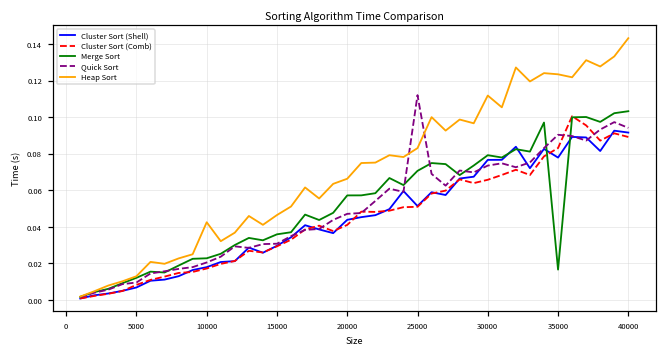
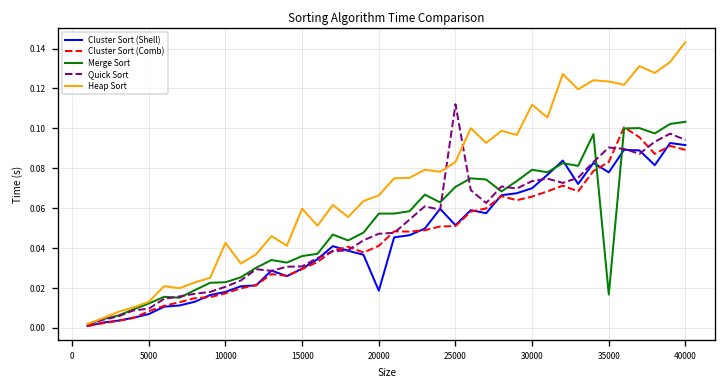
  {
    "Cluster Sort (Shell)": {
-     "20000": 0.044,
-     "30000": 0.077,
+     "20000": 0.019,
+     "30000": 0.070,
      "35000": 0.078,
      "40000": 0.092
    },
    "Cluster Sort (Comb)": {
      "20000": 0.041,
      "30000": 0.066,
      "35000": 0.083,
      "40000": 0.089
    },
    "Merge Sort": {
      "10000": 0.023,
      "15000": 0.036,
      "20000": 0.057,
      "25000": 0.071,
      "30000": 0.079,
      "35000": 0.017,
      "40000": 0.103
    },
    "Quick Sort": {
      "10000": 0.021,
      "20000": 0.047,
      "25000": 0.112,
      "30000": 0.074,
      "35000": 0.090,
      "40000": 0.094
    },
    "Heap Sort": {
      "10000": 0.043,
-     "15000": 0.046,
+     "15000": 0.060,
      "20000": 0.066,
      "25000": 0.083,
      "30000": 0.112,
      "35000": 0.123,
      "40000": 0.143
    }
  }
